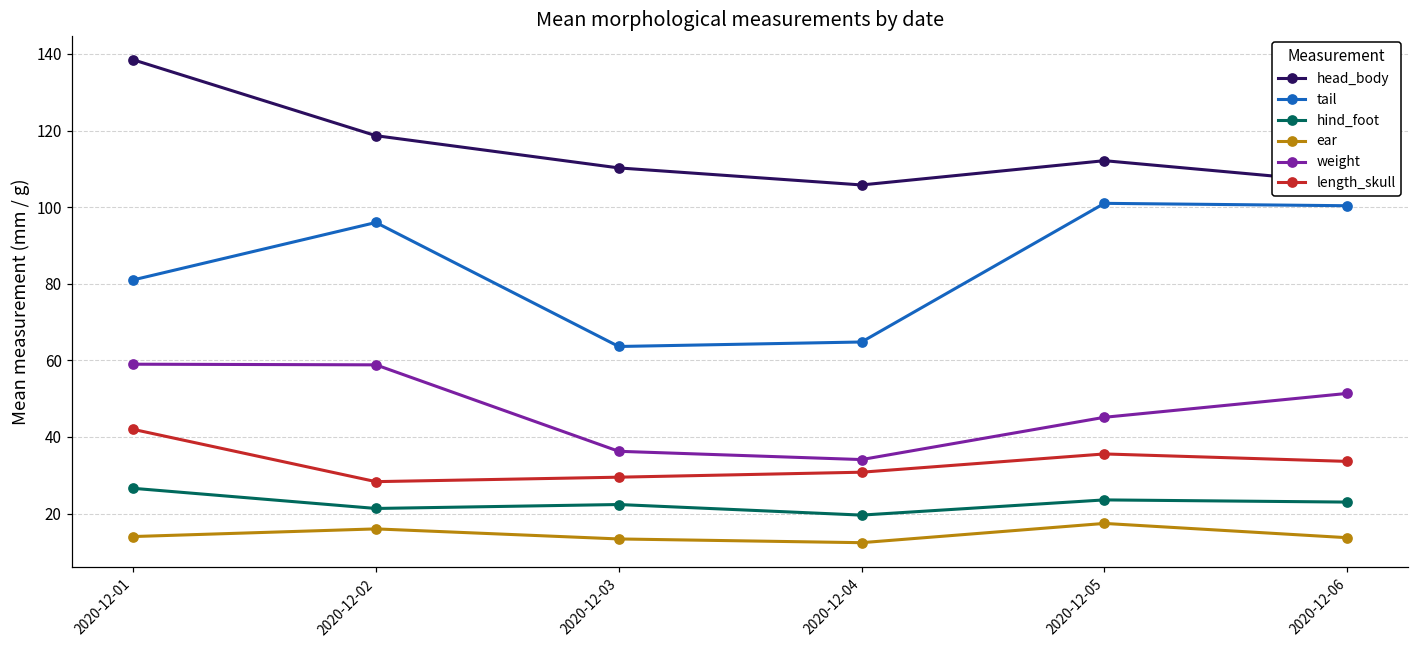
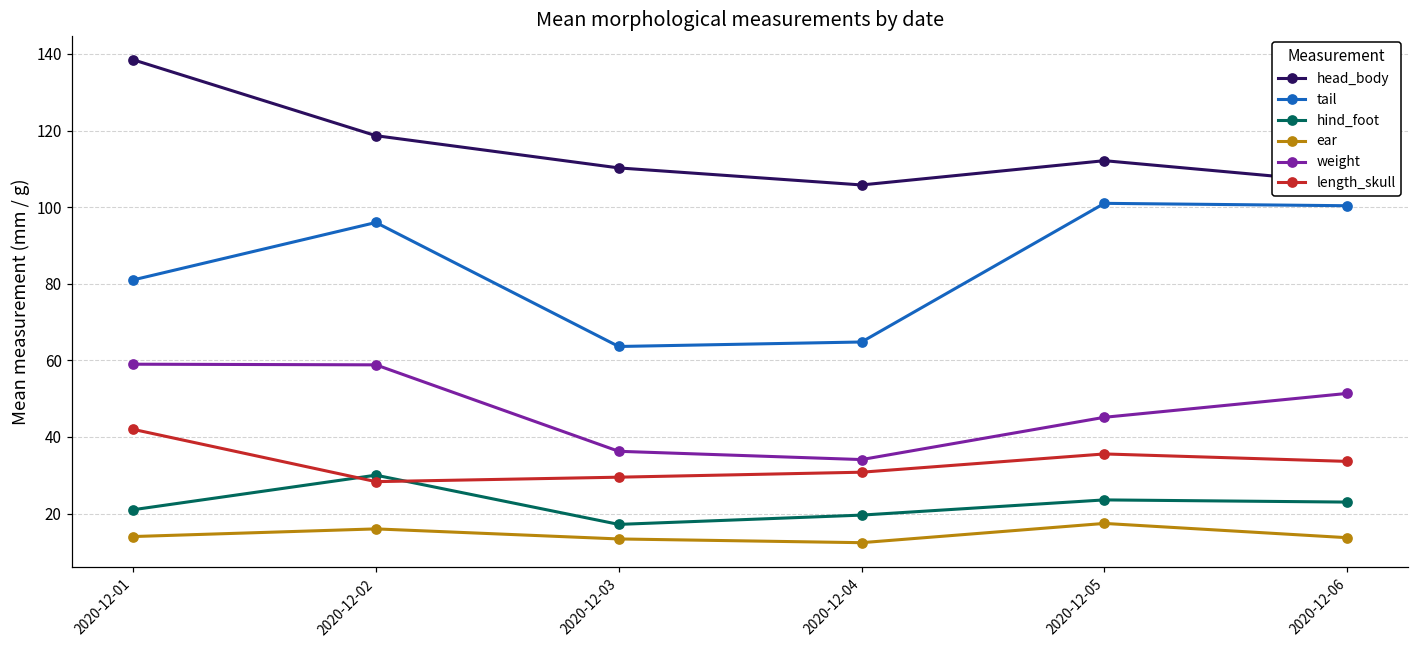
  {
    "head_body": {
      "2020-12-01": 139,
      "2020-12-02": 119,
      "2020-12-03": 110,
      "2020-12-04": 106,
      "2020-12-05": 112
    },
    "tail": {
      "2020-12-01": 81,
      "2020-12-02": 96,
      "2020-12-03": 64,
      "2020-12-04": 65,
      "2020-12-05": 101,
      "2020-12-06": 100
    },
    "hind_foot": {
-     "2020-12-01": 27,
-     "2020-12-02": 21,
-     "2020-12-03": 22,
+     "2020-12-01": 21,
+     "2020-12-02": 30,
+     "2020-12-03": 17,
      "2020-12-04": 20,
      "2020-12-05": 24,
      "2020-12-06": 23
    },
    "ear": {
      "2020-12-01": 14,
      "2020-12-02": 16,
      "2020-12-03": 13,
      "2020-12-04": 12,
      "2020-12-05": 17,
      "2020-12-06": 14
    },
    "weight": {
      "2020-12-01": 59,
      "2020-12-02": 59,
      "2020-12-03": 36,
      "2020-12-04": 34,
      "2020-12-05": 45,
      "2020-12-06": 51
    },
    "length_skull": {
      "2020-12-01": 42,
      "2020-12-02": 28,
      "2020-12-03": 30,
      "2020-12-04": 31,
      "2020-12-05": 36,
      "2020-12-06": 34
    }
  }
